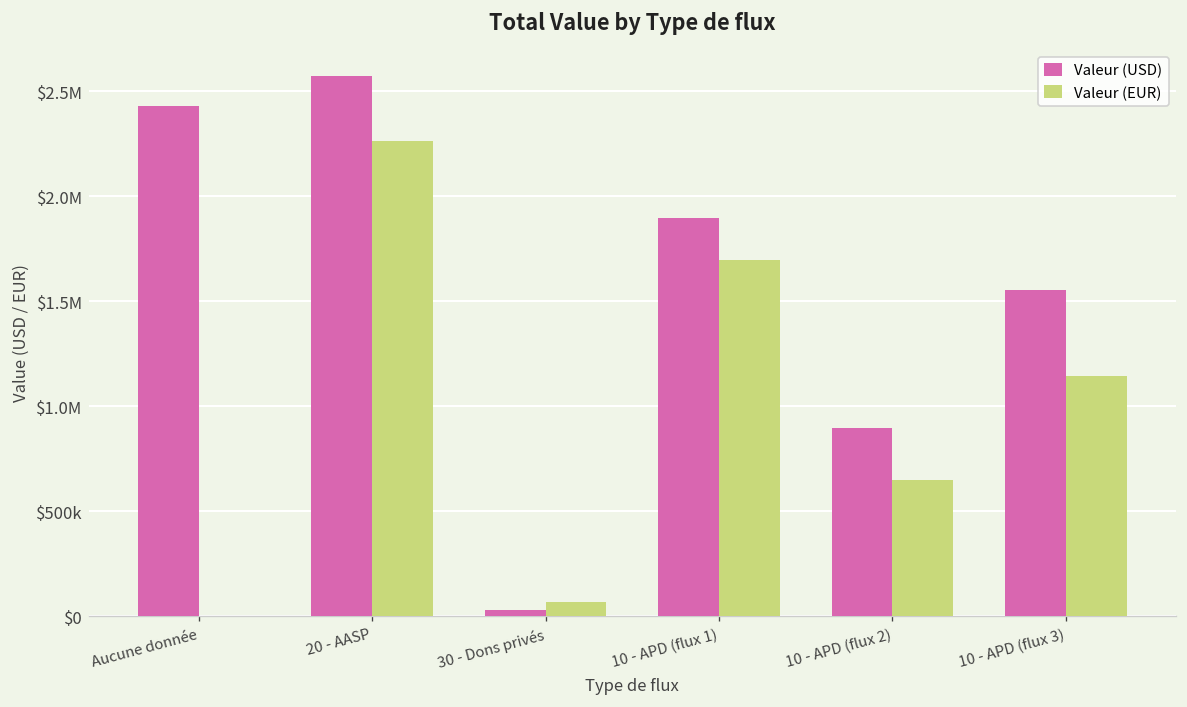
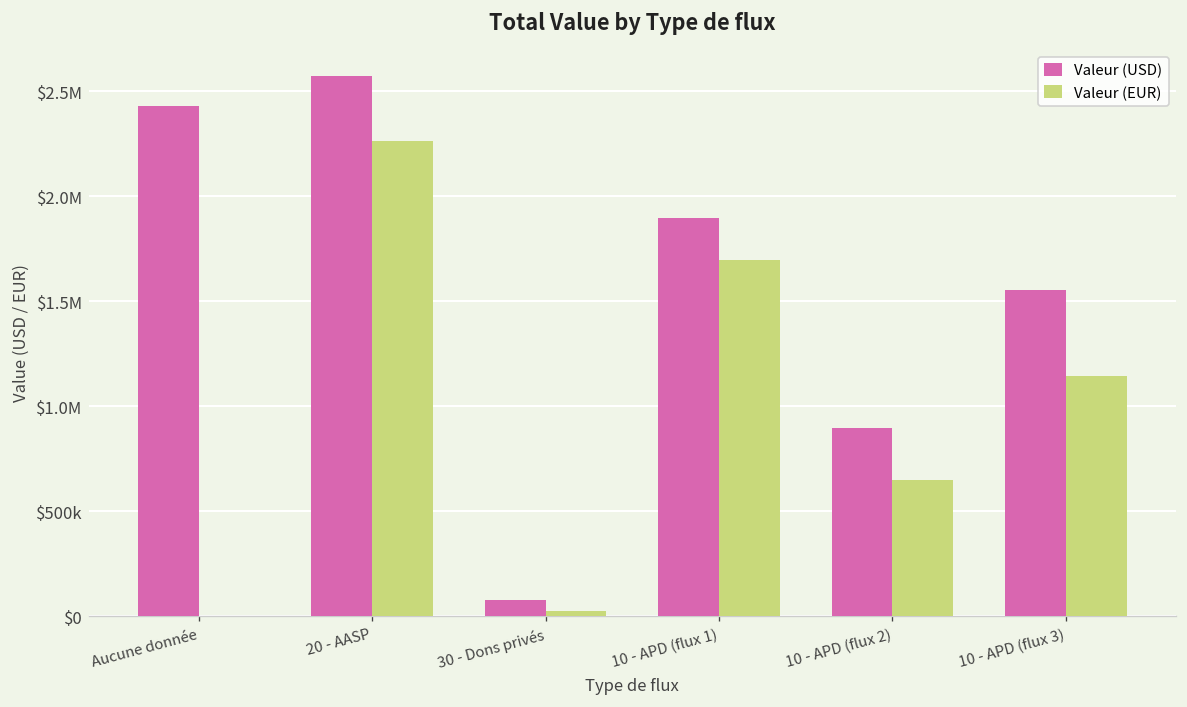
  {
    "Valeur (USD)": {
      "Aucune donnée": "$2430000",
      "20 - AASP": "$2570000",
-     "30 - Dons privés": "$30000",
+     "30 - Dons privés": "$80000",
      "10 - APD (flux 1)": "$1900000",
      "10 - APD (flux 2)": "$900000",
      "10 - APD (flux 3)": "$1550000"
    },
    "Valeur (EUR)": {
      "Aucune donnée": "$0",
      "20 - AASP": "$2260000",
-     "30 - Dons privés": "$70000",
+     "30 - Dons privés": "$20000",
      "10 - APD (flux 1)": "$1700000",
      "10 - APD (flux 2)": "$650000",
      "10 - APD (flux 3)": "$1140000"
    }
  }
